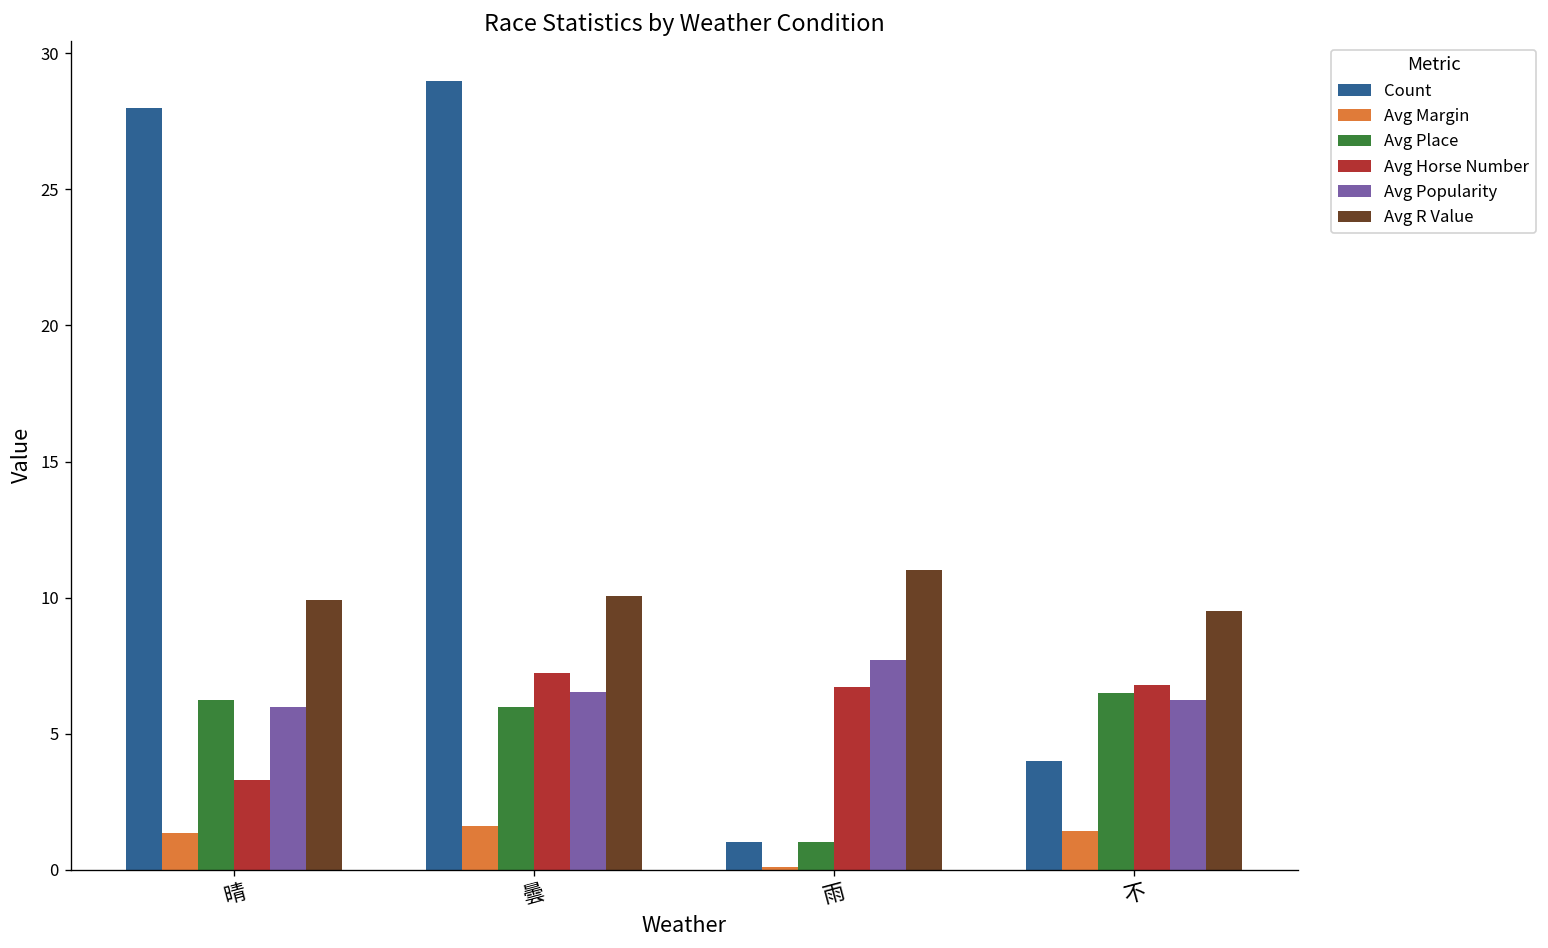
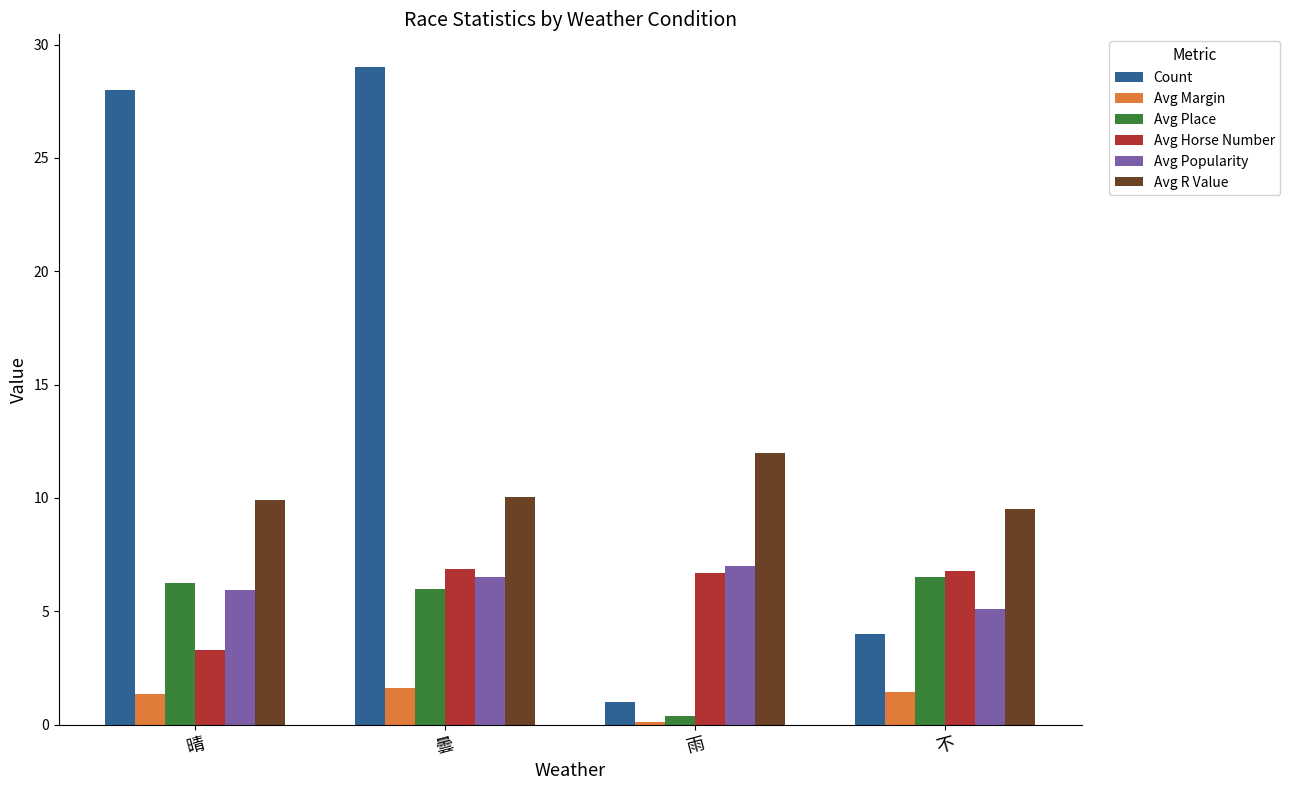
  {
    "Count": {
      "晴": 28.0,
      "曇": 29.0,
      "雨": 1.0,
      "不": 4.0
    },
    "Avg Margin": {
      "晴": 1.3,
      "曇": 1.6,
      "不": 1.4
    },
    "Avg Place": {
      "晴": 6.3,
      "曇": 6.0,
-     "雨": 1.0,
+     "雨": 0.4,
      "不": 6.5
    },
    "Avg Horse Number": {
      "晴": 3.3,
-     "曇": 7.2,
+     "曇": 6.9,
      "雨": 6.7,
      "不": 6.8
    },
    "Avg Popularity": {
      "晴": 6.0,
      "曇": 6.5,
-     "雨": 7.7,
-     "不": 6.3
+     "雨": 7.0,
+     "不": 5.1
    },
    "Avg R Value": {
      "晴": 10,
      "曇": 10,
-     "雨": 11,
+     "雨": 12,
      "不": 9.5
    }
  }
